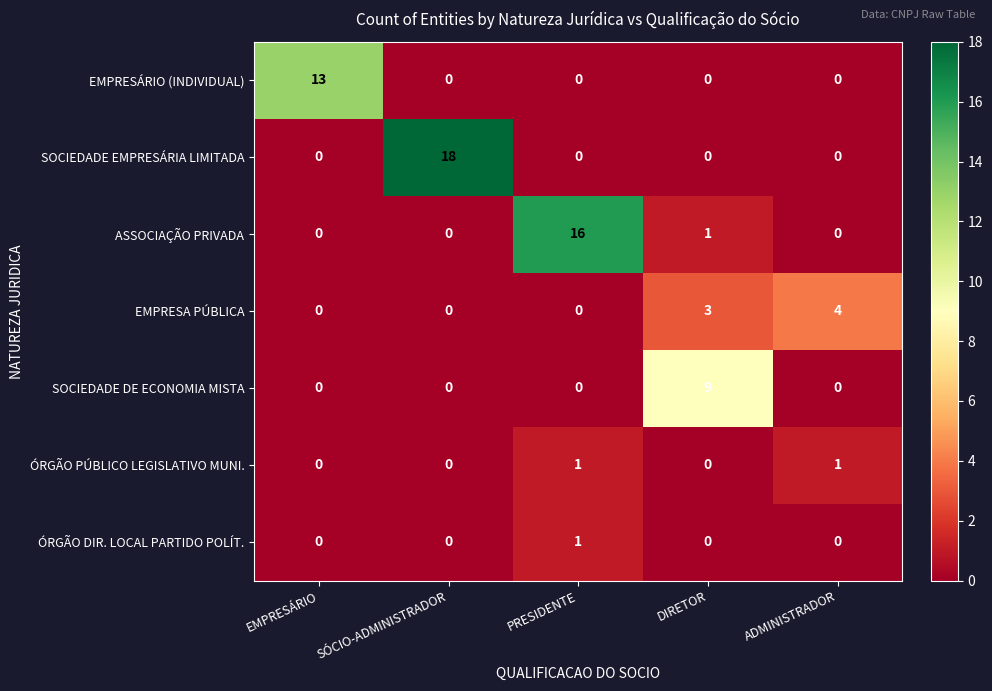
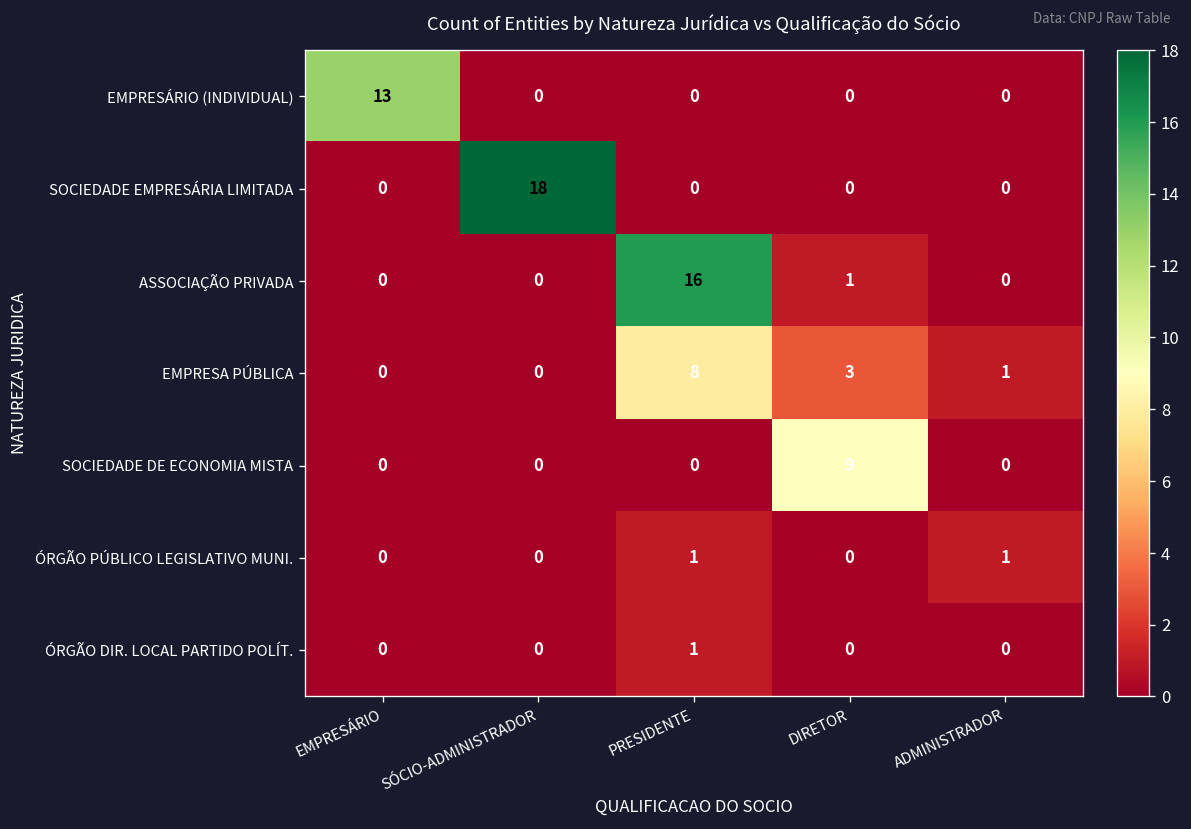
  {
    "EMPRESÁRIO (INDIVIDUAL)": {
      "EMPRESÁRIO": 13,
      "SÓCIO-ADMINISTRADOR": 0,
      "PRESIDENTE": 0,
      "DIRETOR": 0,
      "ADMINISTRADOR": 0
    },
    "SOCIEDADE EMPRESÁRIA LIMITADA": {
      "EMPRESÁRIO": 0,
      "SÓCIO-ADMINISTRADOR": 18,
      "PRESIDENTE": 0,
      "DIRETOR": 0,
      "ADMINISTRADOR": 0
    },
    "ASSOCIAÇÃO PRIVADA": {
      "EMPRESÁRIO": 0,
      "SÓCIO-ADMINISTRADOR": 0,
      "PRESIDENTE": 16,
      "DIRETOR": 1,
      "ADMINISTRADOR": 0
    },
    "EMPRESA PÚBLICA": {
      "EMPRESÁRIO": 0,
      "SÓCIO-ADMINISTRADOR": 0,
-     "PRESIDENTE": 0,
+     "PRESIDENTE": 8,
      "DIRETOR": 3,
-     "ADMINISTRADOR": 4
+     "ADMINISTRADOR": 1
    },
    "SOCIEDADE DE ECONOMIA MISTA": {
      "EMPRESÁRIO": 0,
      "SÓCIO-ADMINISTRADOR": 0,
      "PRESIDENTE": 0,
      "DIRETOR": 9,
      "ADMINISTRADOR": 0
    },
    "ÓRGÃO PÚBLICO LEGISLATIVO MUNI.": {
      "EMPRESÁRIO": 0,
      "SÓCIO-ADMINISTRADOR": 0,
      "PRESIDENTE": 1,
      "DIRETOR": 0,
      "ADMINISTRADOR": 1
    },
    "ÓRGÃO DIR. LOCAL PARTIDO POLÍT.": {
      "EMPRESÁRIO": 0,
      "SÓCIO-ADMINISTRADOR": 0,
      "PRESIDENTE": 1,
      "DIRETOR": 0,
      "ADMINISTRADOR": 0
    }
  }
